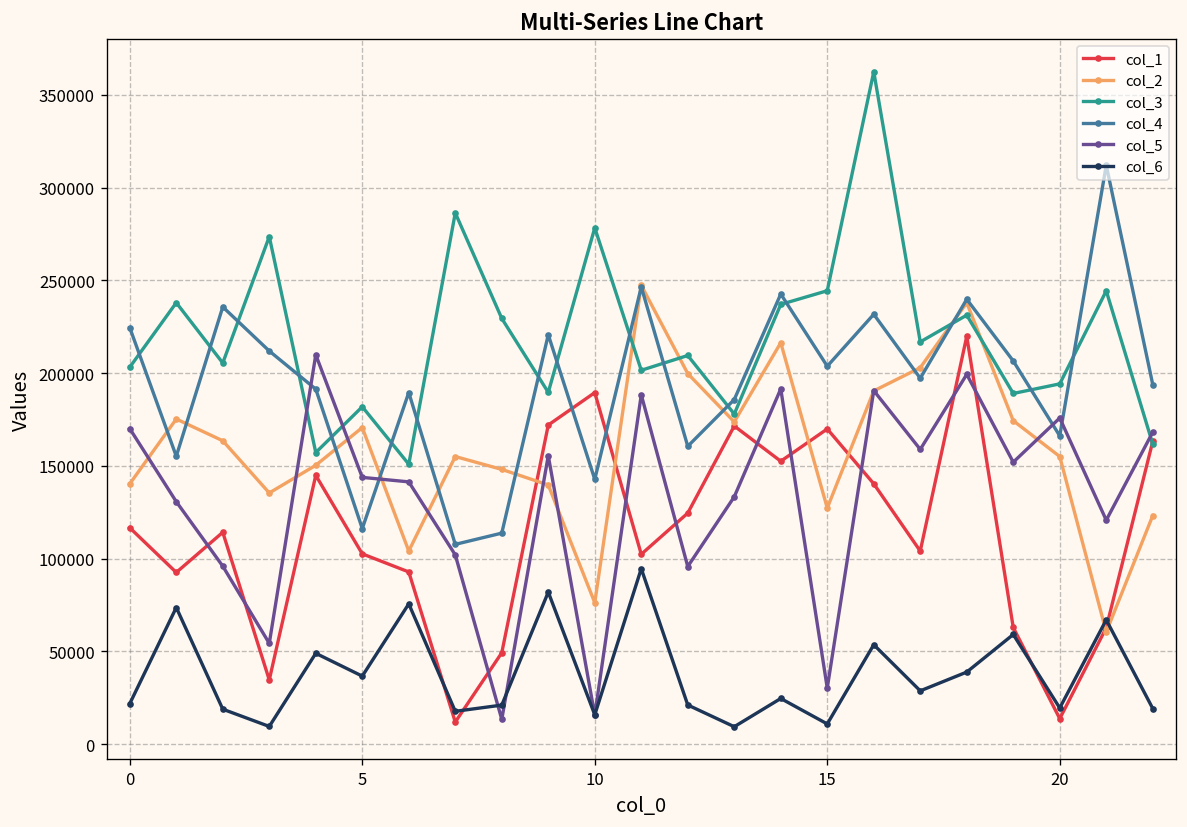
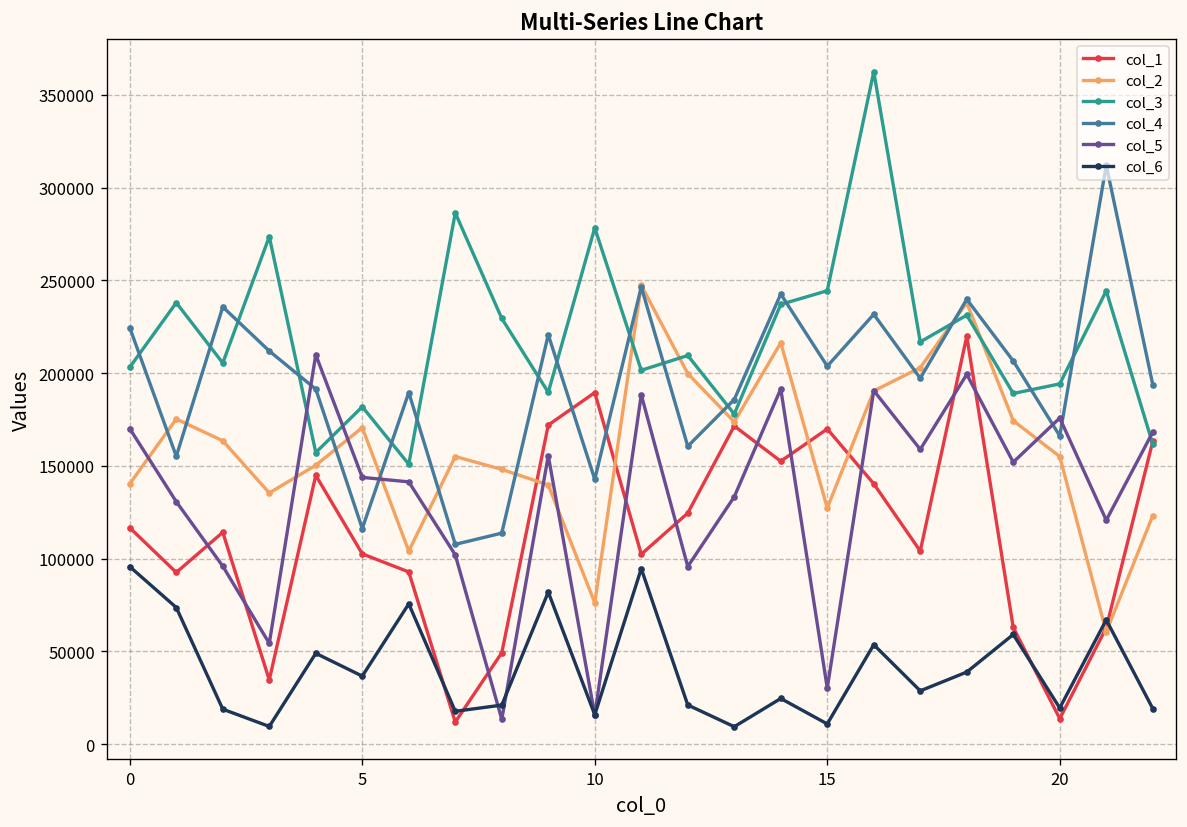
  {
    "col_1": {
      "0": 117000,
      "5": 103000,
      "10": 189000,
      "15": 170000,
      "20": 14000
    },
    "col_2": {
      "0": 140000,
      "5": 171000,
      "10": 76000,
      "15": 127000,
      "20": 155000
    },
    "col_5": {
      "0": 170000,
      "5": 144000,
      "15": 30000,
      "20": 176000
    },
    "col_6": {
-     "0": 22000,
+     "0": 96000,
      "5": 37000,
      "15": 11000,
      "20": 19000
    }
  }
